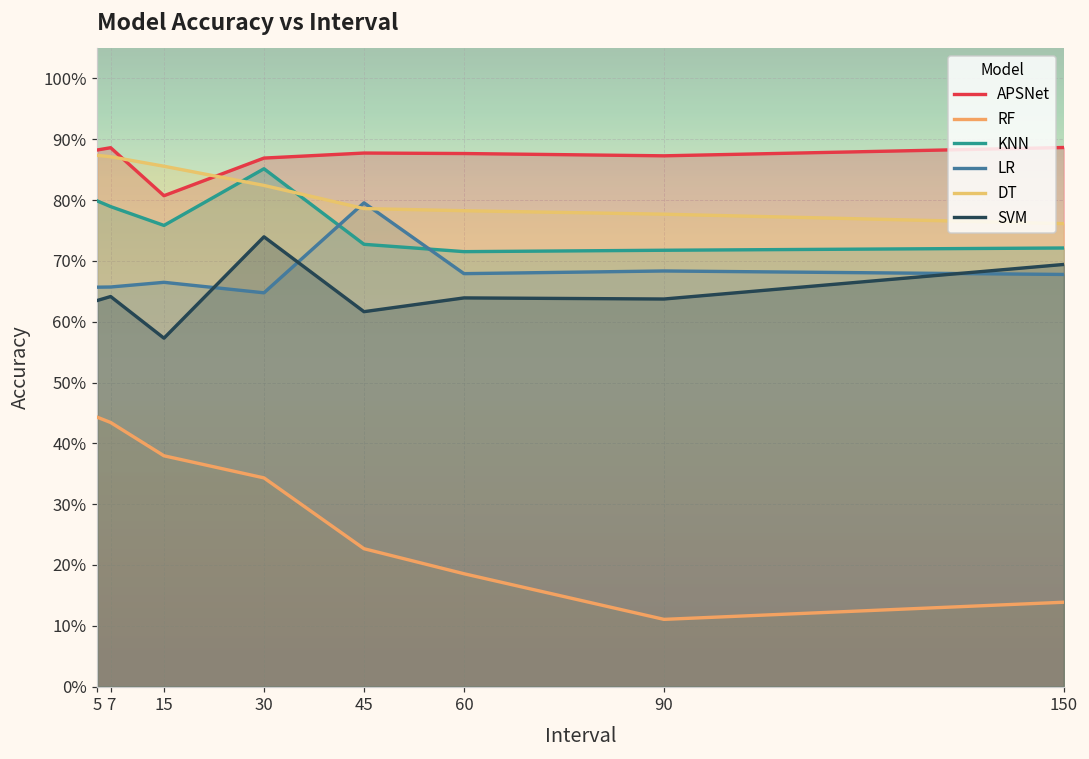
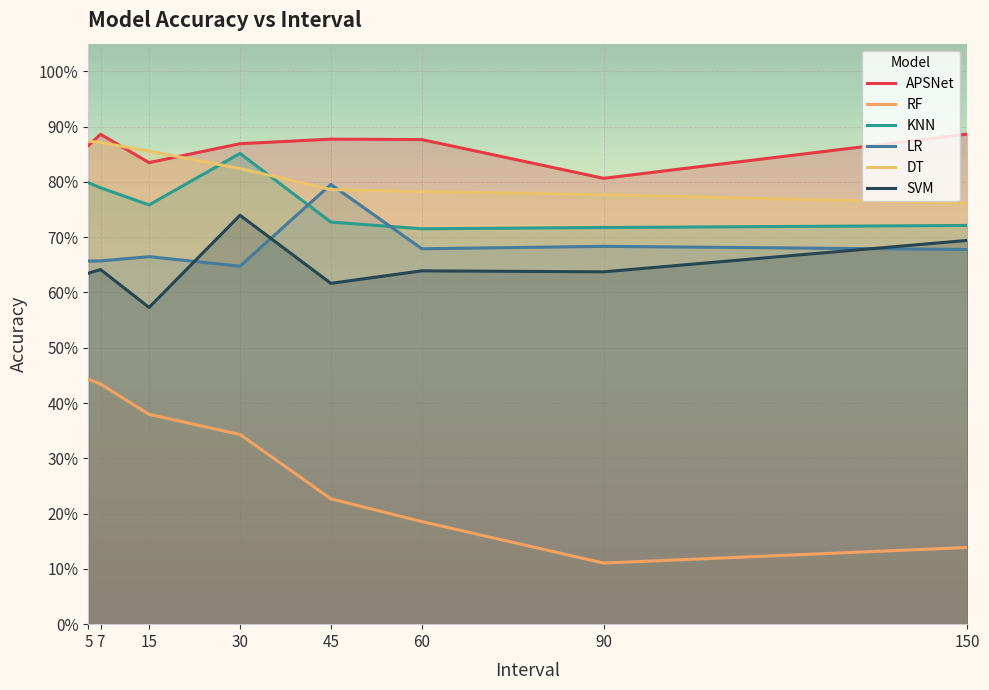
  {
    "APSNet": {
-     "5": "88%",
+     "5": "87%",
      "7": "89%",
-     "15": "81%",
+     "15": "83%",
      "30": "87%",
      "45": "88%",
      "60": "88%",
-     "90": "87%",
+     "90": "81%",
      "150": "89%"
    },
    "SVM": {
      "5": "63%",
      "7": "64%",
      "15": "57%",
      "30": "74%",
      "45": "62%",
      "60": "64%",
      "90": "64%",
      "150": "69%"
    }
  }
